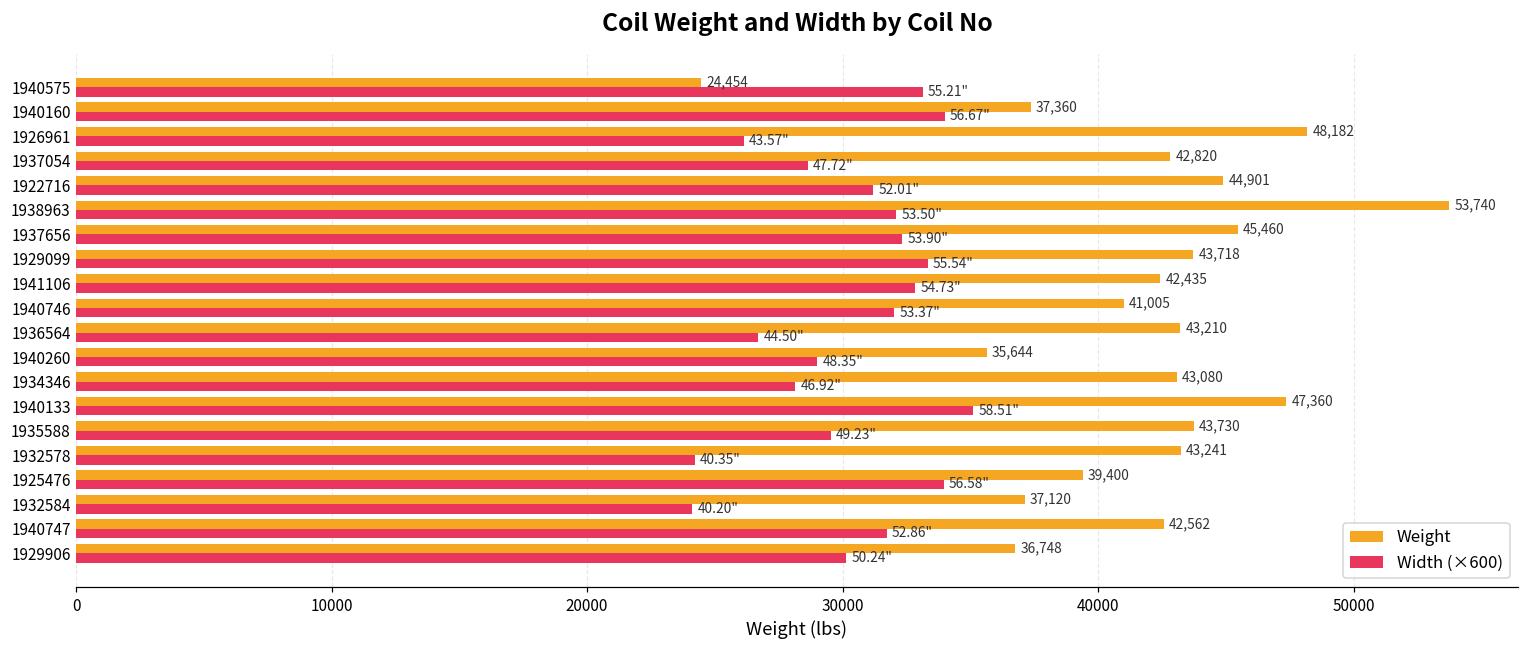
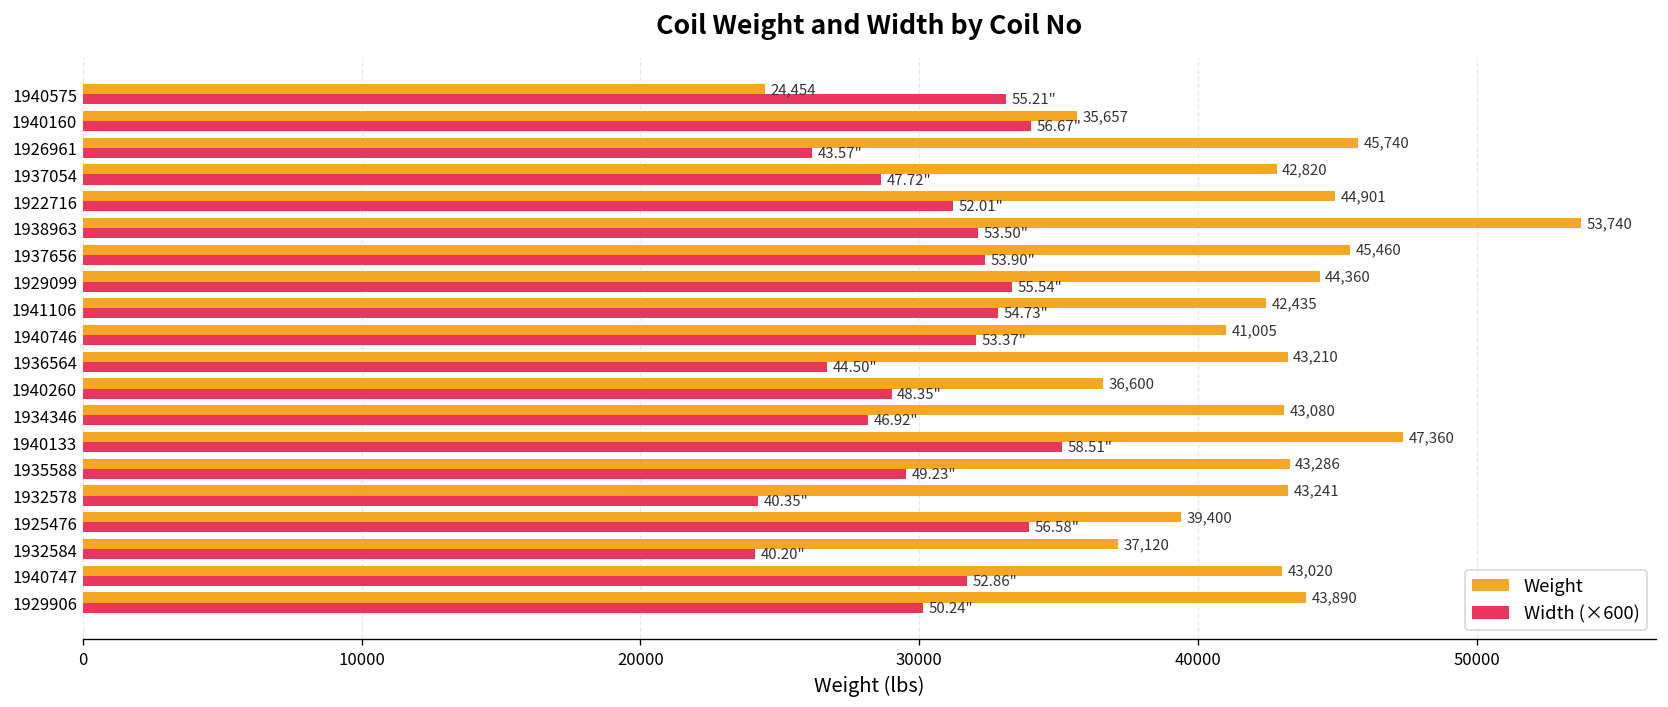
  {
    "Weight": {
      "1940575": "24,454",
-     "1940160": "37,360",
-     "1926961": "48,182",
+     "1940160": "35,657",
+     "1926961": "45,740",
      "1937054": "42,820",
      "1922716": "44,901",
      "1938963": "53,740",
      "1937656": "45,460",
-     "1929099": "43,718",
+     "1929099": "44,360",
      "1941106": "42,435",
      "1940746": "41,005",
      "1936564": "43,210",
-     "1940260": "35,644",
+     "1940260": "36,600",
      "1934346": "43,080",
      "1940133": "47,360",
-     "1935588": "43,730",
+     "1935588": "43,286",
      "1932578": "43,241",
      "1925476": "39,400",
      "1932584": "37,120",
-     "1940747": "42,562",
-     "1929906": "36,748"
+     "1940747": "43,020",
+     "1929906": "43,890"
    }
  }
